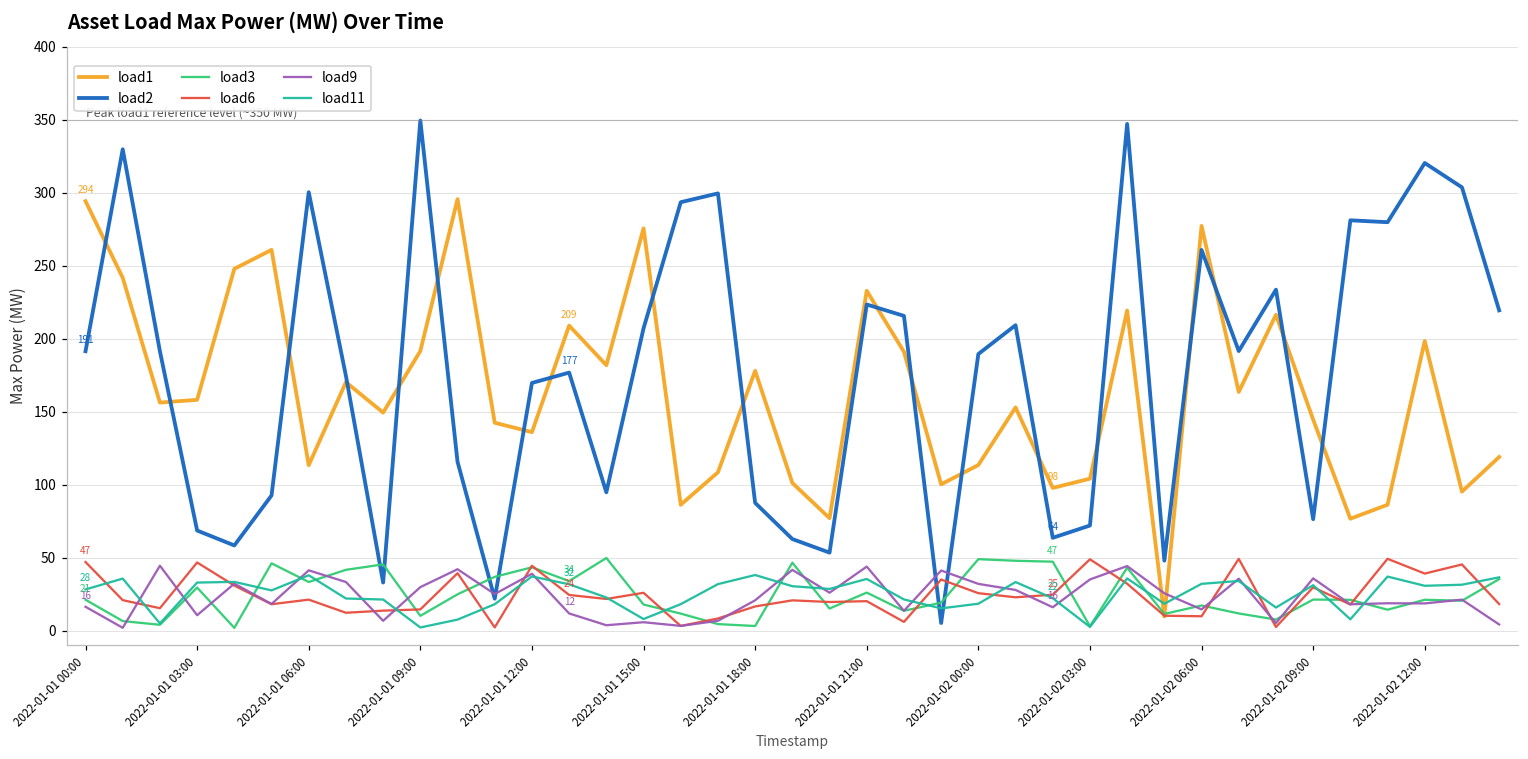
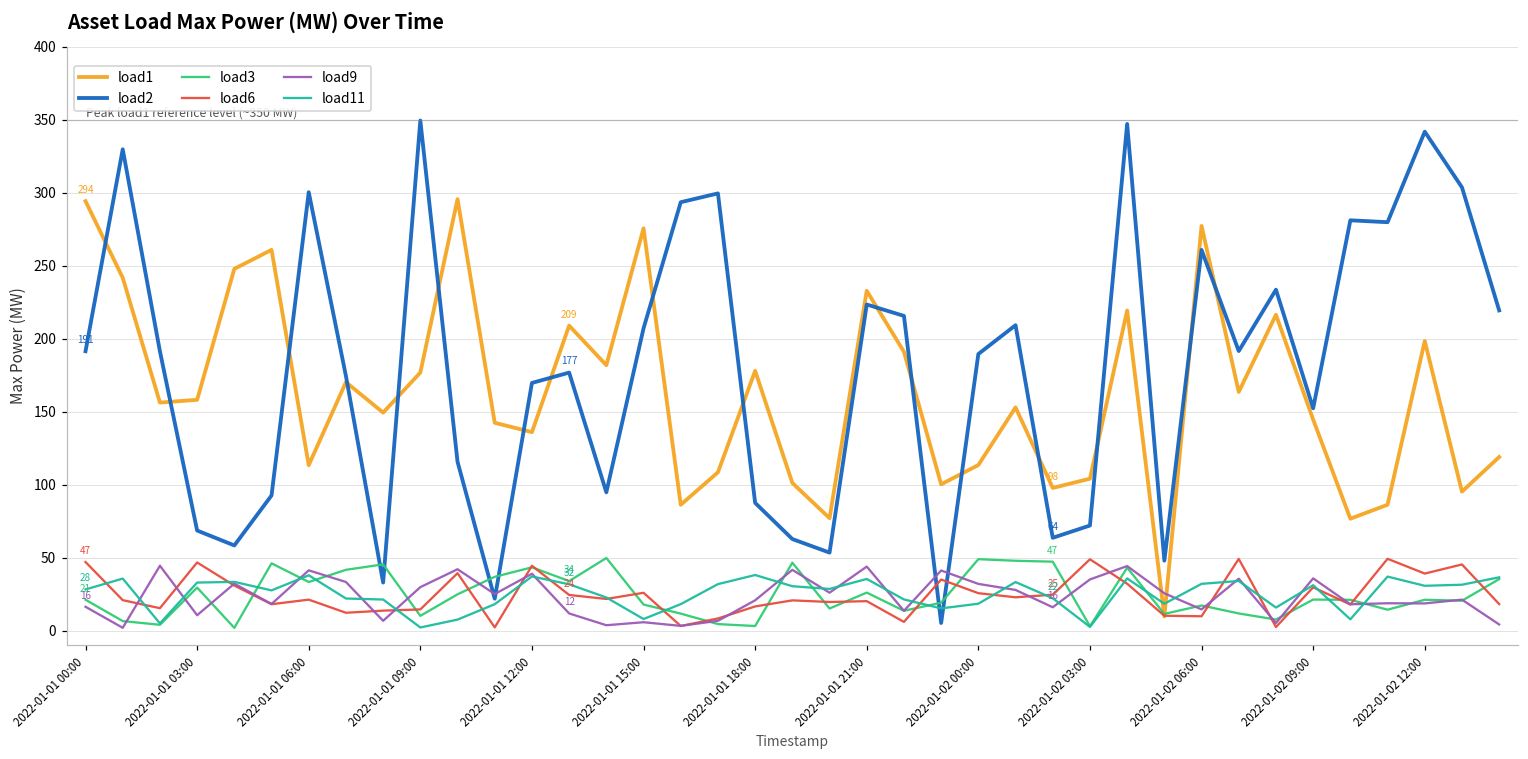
  {
    "load1": {
      "2022-01-01 03:00": 158,
      "2022-01-01 06:00": 113,
-     "2022-01-01 09:00": 192,
+     "2022-01-01 09:00": 177,
      "2022-01-01 12:00": 136,
      "2022-01-01 15:00": 276,
      "2022-01-01 18:00": 178,
      "2022-01-01 21:00": 233,
      "2022-01-02 00:00": 113,
      "2022-01-02 03:00": 104,
      "2022-01-02 06:00": 277,
      "2022-01-02 09:00": 145,
      "2022-01-02 12:00": 198
    },
    "load2": {
      "2022-01-01 03:00": 69,
      "2022-01-01 06:00": 300,
      "2022-01-01 09:00": 349,
      "2022-01-01 12:00": 170,
      "2022-01-01 15:00": 207,
      "2022-01-01 18:00": 88,
      "2022-01-01 21:00": 223,
      "2022-01-02 00:00": 189,
      "2022-01-02 03:00": 72,
      "2022-01-02 06:00": 261,
-     "2022-01-02 09:00": 76,
-     "2022-01-02 12:00": 320
+     "2022-01-02 09:00": 152,
+     "2022-01-02 12:00": 342
    },
    "load6": {
      "2022-01-01 00:00": 47
    },
    "load9": {
      "2022-01-01 03:00": 11,
      "2022-01-01 06:00": 41,
      "2022-01-01 09:00": 30,
      "2022-01-01 15:00": 6,
      "2022-01-01 18:00": 21,
      "2022-01-01 21:00": 44,
      "2022-01-02 00:00": 32,
      "2022-01-02 03:00": 35,
      "2022-01-02 06:00": 15,
      "2022-01-02 09:00": 36,
      "2022-01-02 12:00": 19
    }
  }
